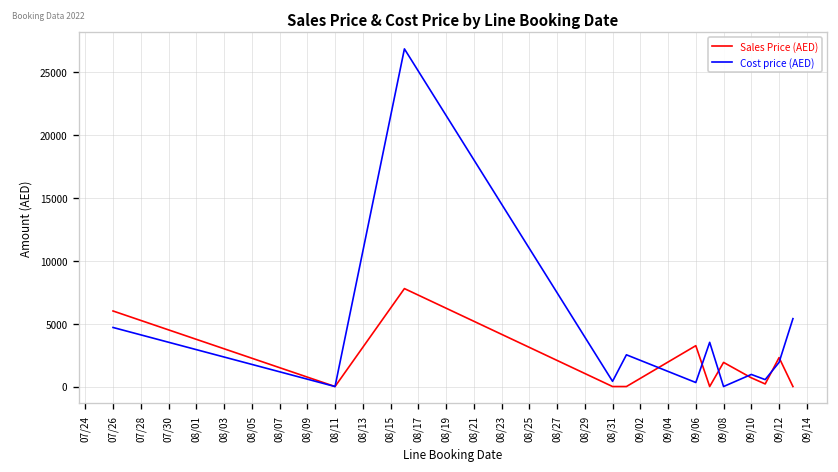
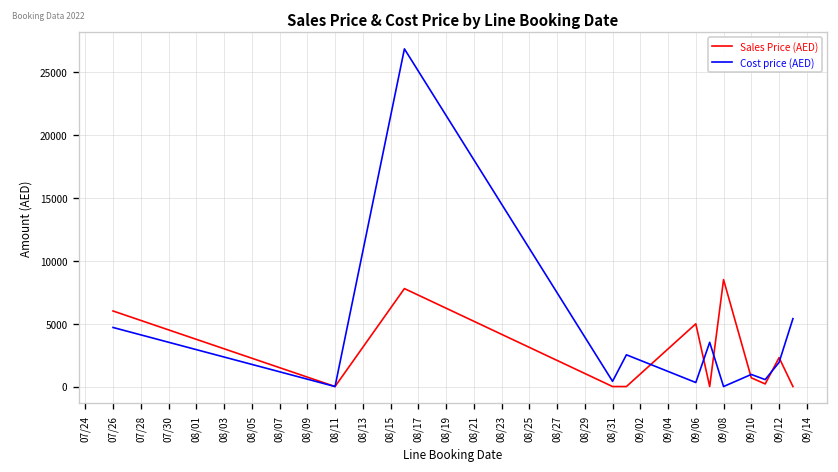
  {
    "Sales Price (AED)": {
      "07/26": 6000,
      "08/31": 0,
-     "09/06": 3300,
-     "09/08": 1900,
+     "09/06": 5000,
+     "09/08": 8500,
      "09/10": 700,
      "09/12": 2300
    },
    "Cost price (AED)": {
      "07/26": 4700,
      "08/31": 400,
      "09/06": 300,
      "09/08": 0,
      "09/10": 1000,
      "09/12": 1900
    }
  }
